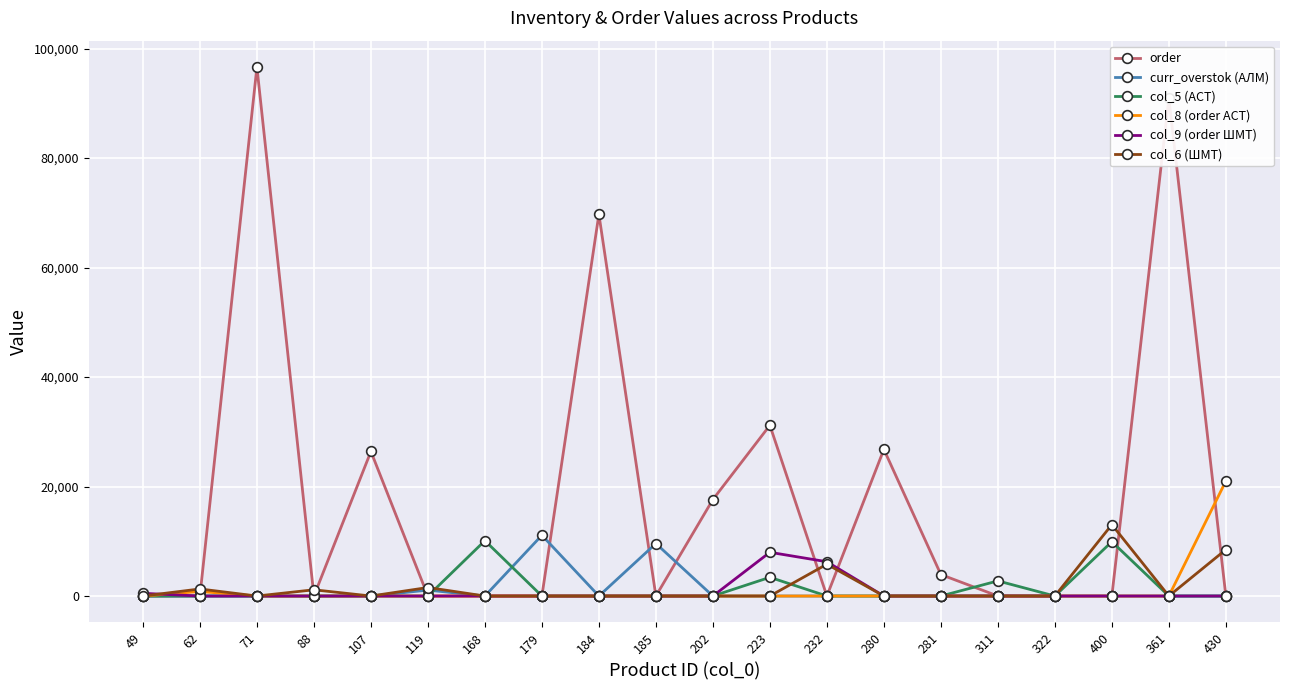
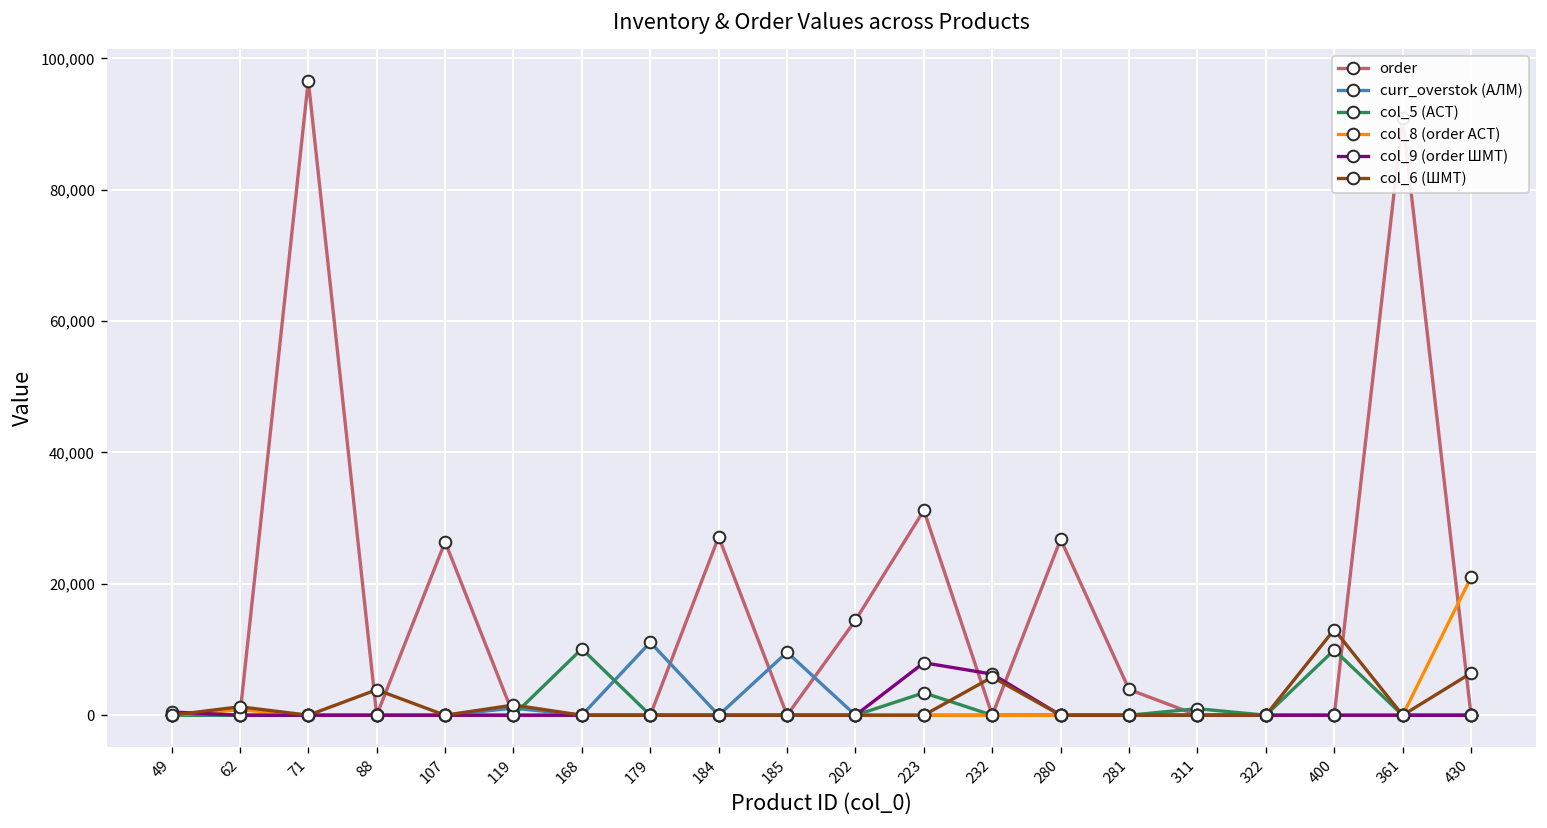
  {
    "order": {
      "71": "97,000",
      "107": "26,000",
-     "184": "70,000",
-     "202": "18,000",
+     "184": "27,000",
+     "202": "14,000",
      "223": "31,000",
      "280": "27,000",
      "281": "4,000"
    },
    "curr_overstok (АЛМ)": {
      "119": "1,000",
      "179": "11,000",
      "185": "10,000"
    },
    "col_5 (АСТ)": {
      "168": "10,000",
      "223": "3,000",
-     "311": "3,000",
+     "311": "1,000",
      "400": "10,000"
    },
    "col_8 (order АСТ)": {
      "430": "21,000"
    },
    "col_9 (order ШМТ)": {
      "49": "0",
      "223": "8,000"
    },
    "col_6 (ШМТ)": {
-     "88": "1,000",
+     "88": "4,000",
      "119": "2,000",
      "400": "13,000",
-     "430": "8,000"
+     "430": "6,000"
    }
  }
